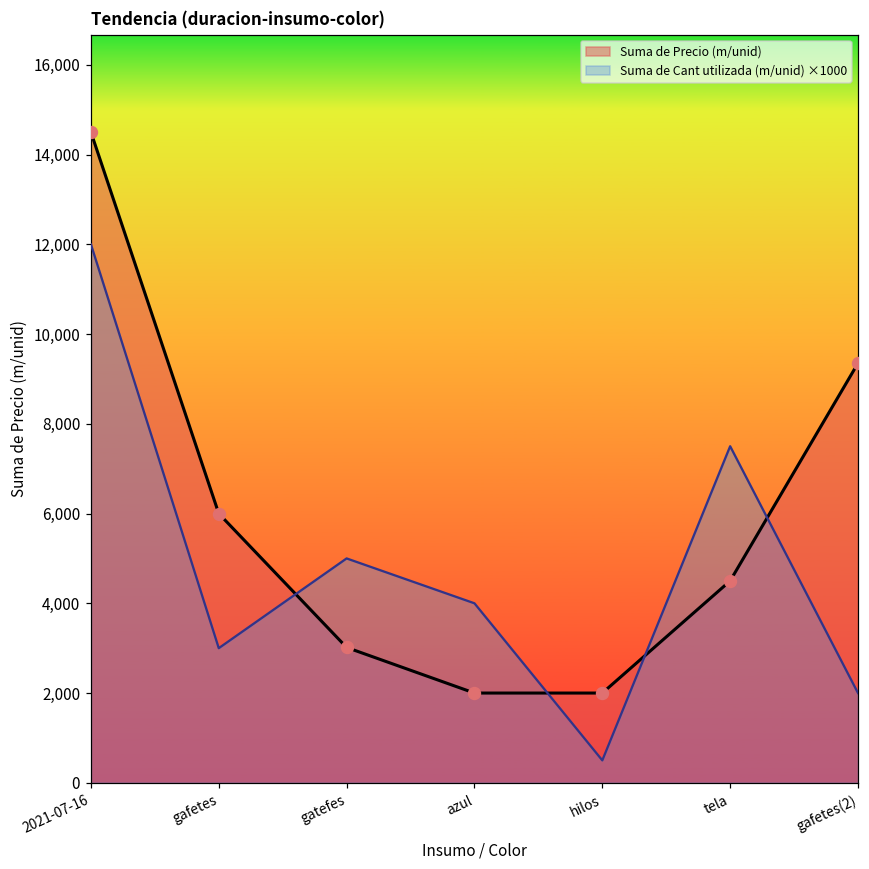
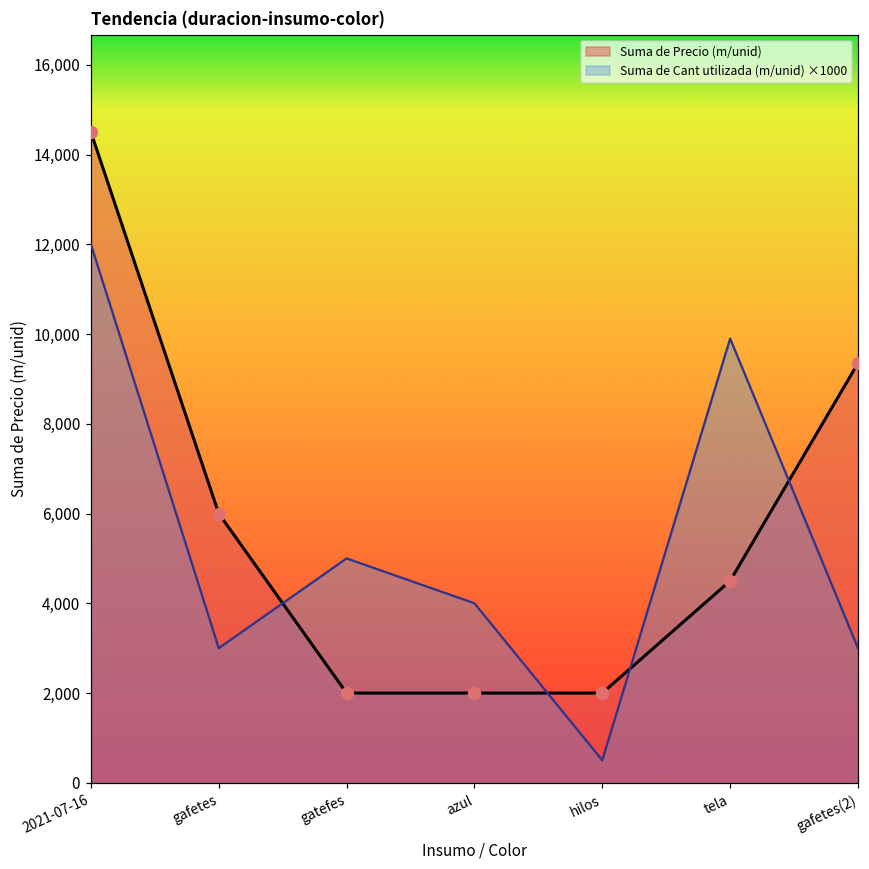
  {
    "Suma de Precio (m/unid)": {
      "2021-07-16": "14,500",
      "gafetes": "6,000",
-     "gatefes": "3,000",
+     "gatefes": "2,000",
      "azul": "2,000",
      "hilos": "2,000",
      "tela": "4,500",
      "gafetes(2)": "9,400"
    },
    "Suma de Cant utilizada (m/unid) ×1000": {
      "2021-07-16": "12,000",
      "gafetes": "3,000",
      "gatefes": "5,000",
      "azul": "4,000",
      "hilos": "500",
-     "tela": "7,500",
-     "gafetes(2)": "2,000"
+     "tela": "9,900",
+     "gafetes(2)": "3,000"
    }
  }
